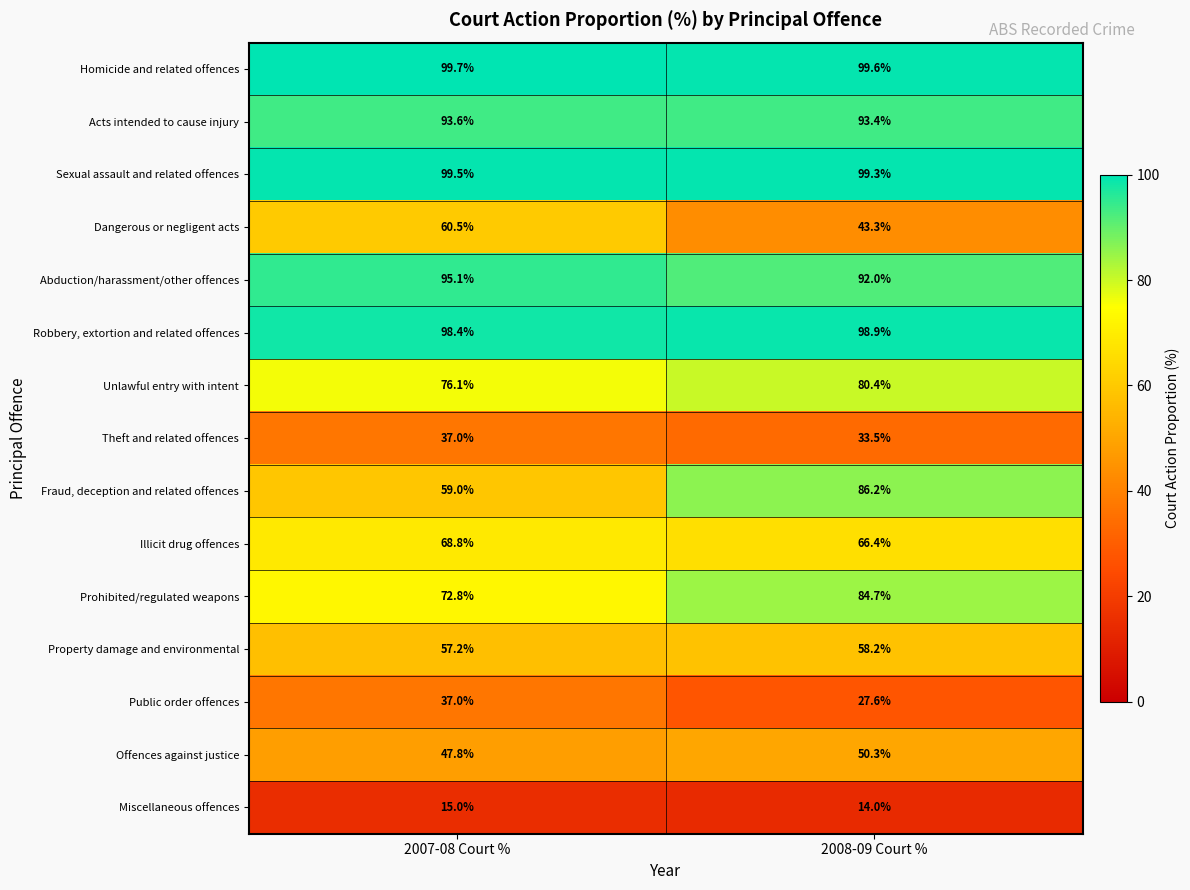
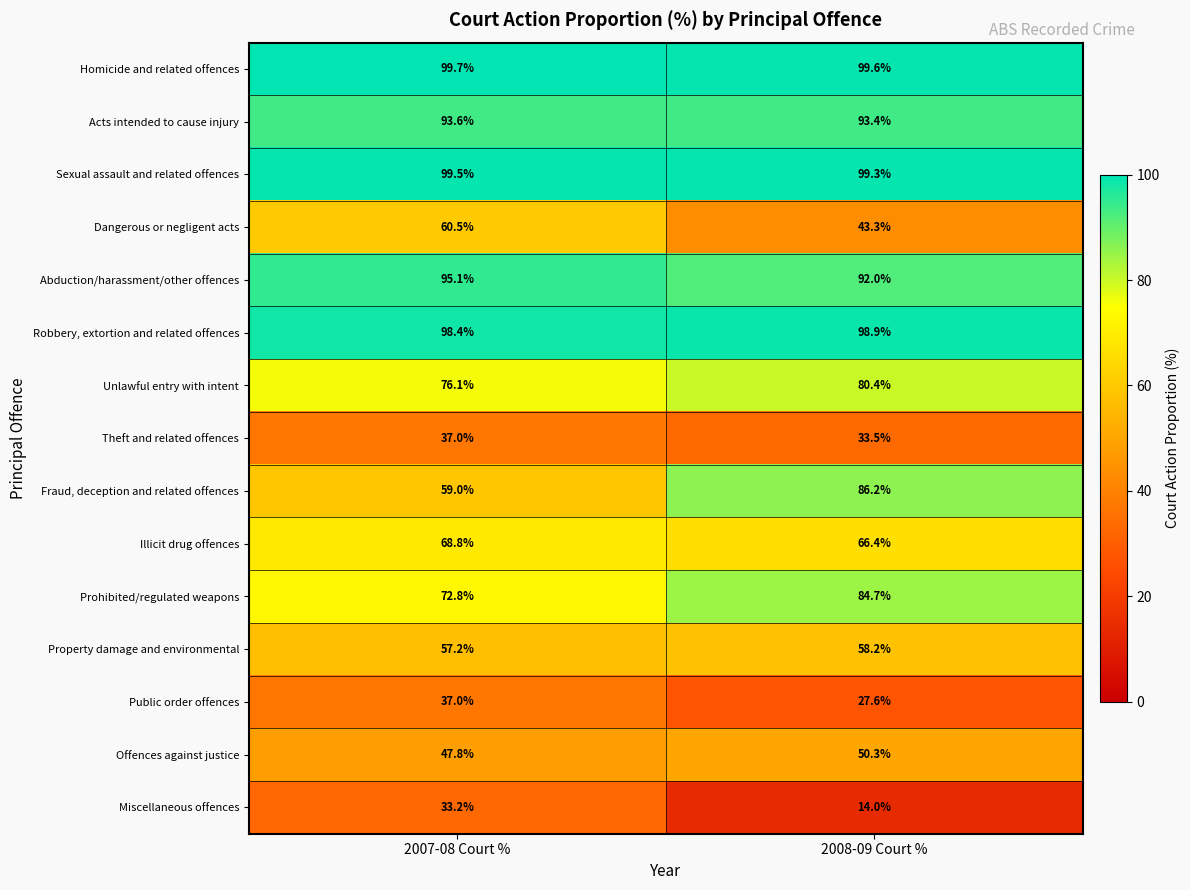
  {
    "Homicide and related offences": {
      "2007-08 Court %": "99.7%",
      "2008-09 Court %": "99.6%"
    },
    "Acts intended to cause injury": {
      "2007-08 Court %": "93.6%",
      "2008-09 Court %": "93.4%"
    },
    "Sexual assault and related offences": {
      "2007-08 Court %": "99.5%",
      "2008-09 Court %": "99.3%"
    },
    "Dangerous or negligent acts": {
      "2007-08 Court %": "60.5%",
      "2008-09 Court %": "43.3%"
    },
    "Abduction/harassment/other offences": {
      "2007-08 Court %": "95.1%",
      "2008-09 Court %": "92.0%"
    },
    "Robbery, extortion and related offences": {
      "2007-08 Court %": "98.4%",
      "2008-09 Court %": "98.9%"
    },
    "Unlawful entry with intent": {
      "2007-08 Court %": "76.1%",
      "2008-09 Court %": "80.4%"
    },
    "Theft and related offences": {
      "2007-08 Court %": "37.0%",
      "2008-09 Court %": "33.5%"
    },
    "Fraud, deception and related offences": {
      "2007-08 Court %": "59.0%",
      "2008-09 Court %": "86.2%"
    },
    "Illicit drug offences": {
      "2007-08 Court %": "68.8%",
      "2008-09 Court %": "66.4%"
    },
    "Prohibited/regulated weapons": {
      "2007-08 Court %": "72.8%",
      "2008-09 Court %": "84.7%"
    },
    "Property damage and environmental": {
      "2007-08 Court %": "57.2%",
      "2008-09 Court %": "58.2%"
    },
    "Public order offences": {
      "2007-08 Court %": "37.0%",
      "2008-09 Court %": "27.6%"
    },
    "Offences against justice": {
      "2007-08 Court %": "47.8%",
      "2008-09 Court %": "50.3%"
    },
    "Miscellaneous offences": {
-     "2007-08 Court %": "15.0%",
+     "2007-08 Court %": "33.2%",
      "2008-09 Court %": "14.0%"
    }
  }
